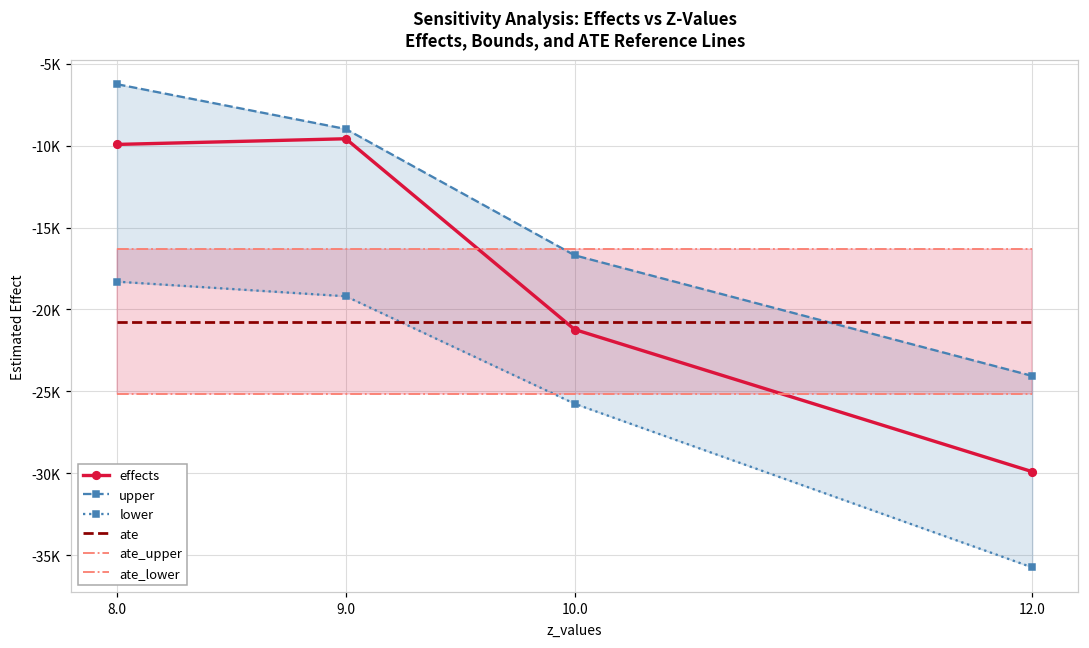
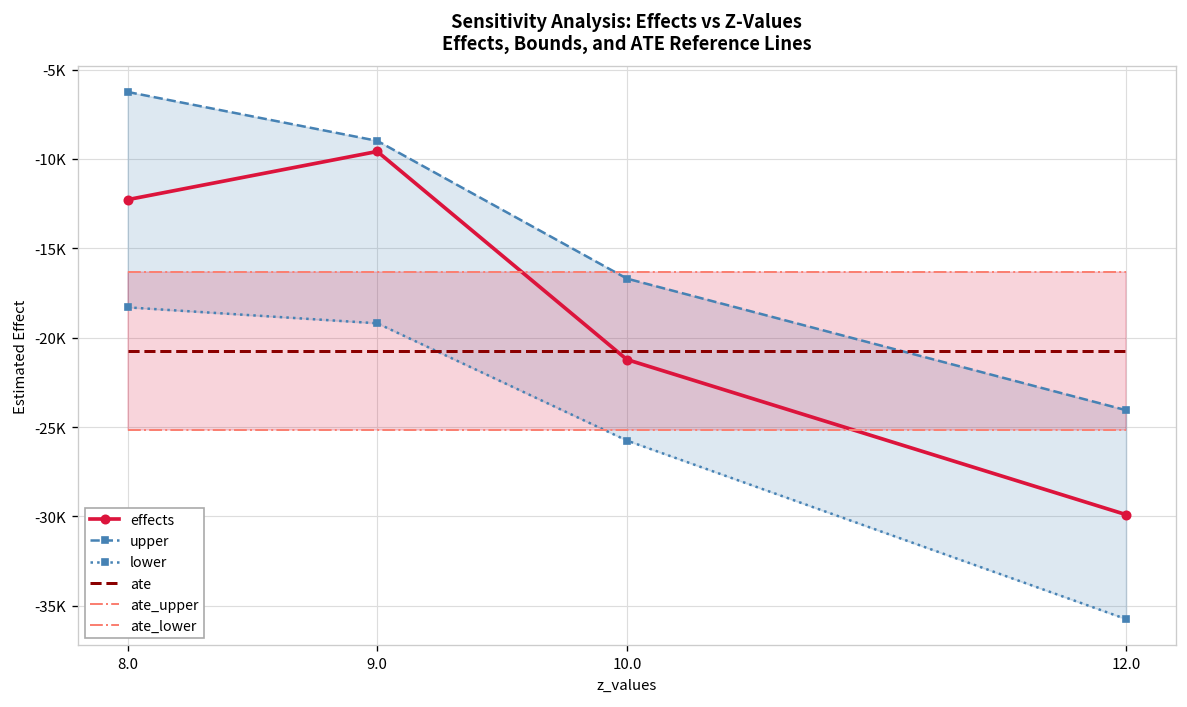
  {
    "effects": {
-     "8.0": -9900,
+     "8.0": -12300,
      "9.0": -9600,
      "10.0": -21200,
      "12.0": -29900
    },
    "ate": {
      "8.0": -20700,
      "9.0": -20700,
      "10.0": -20700,
      "12.0": -20700
    }
  }
